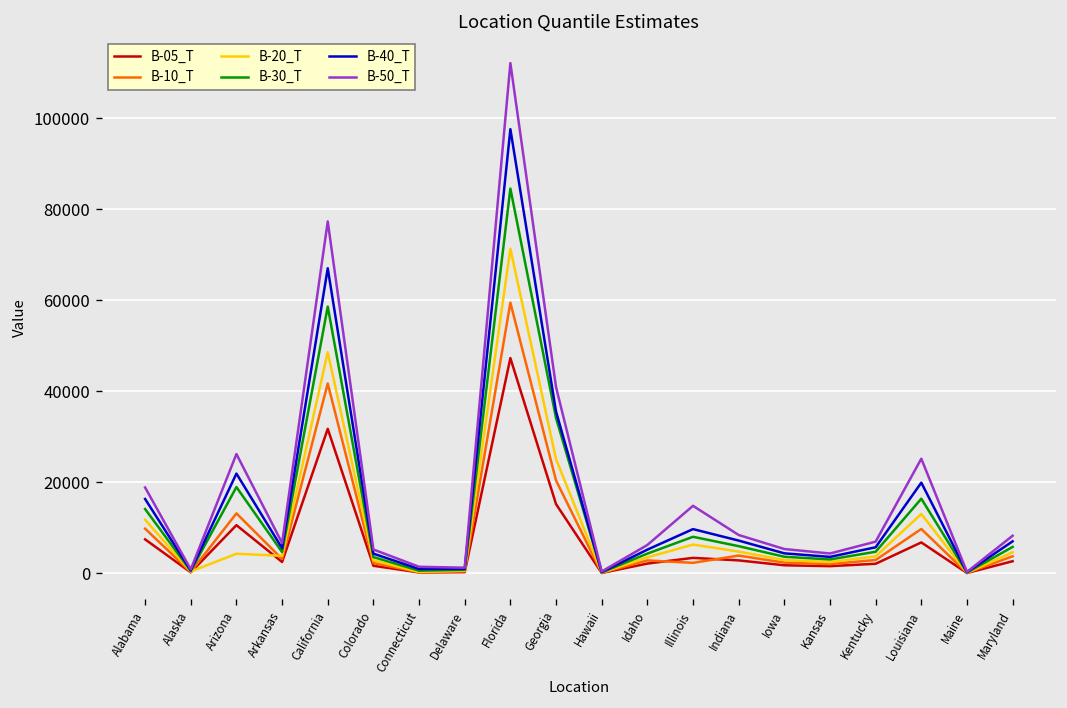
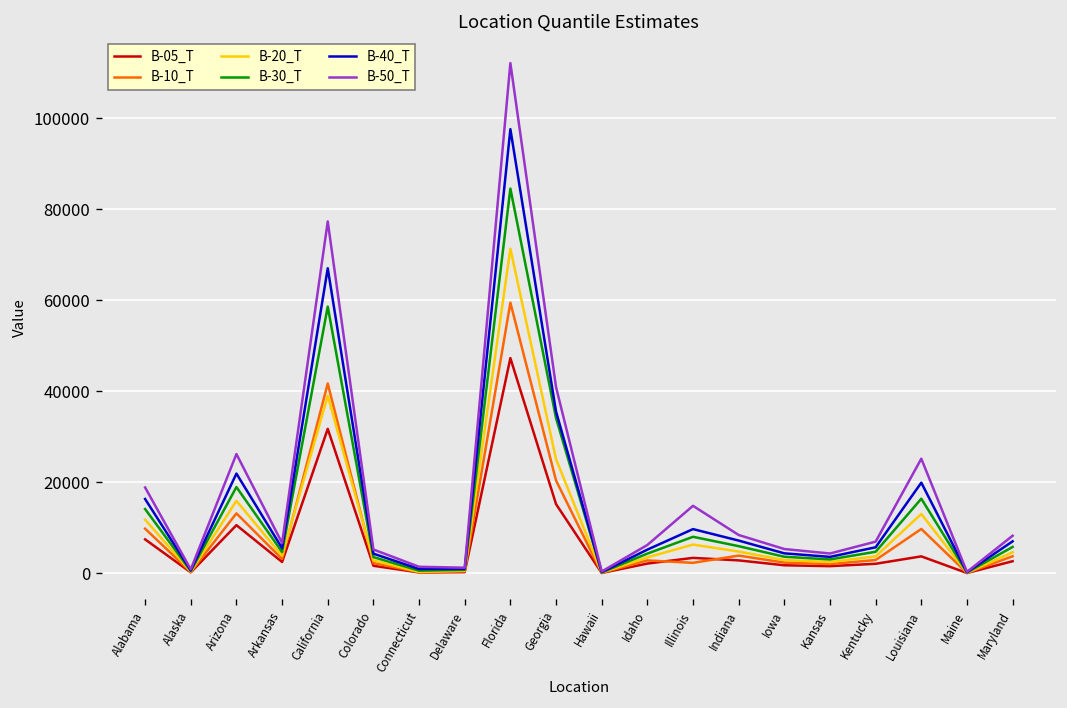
  {
    "B-05_T": {
      "Alabama": 7000,
      "Arizona": 11000,
      "California": 32000,
      "Florida": 47000,
      "Georgia": 15000,
      "Idaho": 2000,
      "Illinois": 3000,
      "Indiana": 3000,
      "Kentucky": 2000,
-     "Louisiana": 7000,
+     "Louisiana": 4000,
      "Maryland": 3000
    },
    "B-10_T": {
      "Alabama": 10000,
      "Arizona": 13000,
      "California": 42000,
      "Florida": 59000,
      "Georgia": 20000,
      "Illinois": 2000,
      "Indiana": 4000,
      "Kentucky": 3000,
      "Louisiana": 10000,
      "Maryland": 4000
    },
    "B-20_T": {
      "Alabama": 12000,
-     "Arizona": 4000,
+     "Arizona": 16000,
      "Arkansas": 4000,
-     "California": 49000,
+     "California": 39000,
      "Florida": 71000,
      "Georgia": 25000,
      "Illinois": 6000,
      "Indiana": 5000,
      "Kentucky": 4000,
      "Louisiana": 13000,
      "Maryland": 5000
    },
    "B-30_T": {
      "Alabama": 14000,
      "Arizona": 19000,
      "Arkansas": 5000,
      "California": 59000,
      "Colorado": 4000,
      "Florida": 85000,
      "Georgia": 34000,
      "Idaho": 4000,
      "Illinois": 8000,
      "Indiana": 6000,
      "Iowa": 4000,
      "Kentucky": 5000,
      "Louisiana": 16000,
      "Maryland": 6000
    },
    "B-40_T": {
      "Alabama": 16000,
      "Arizona": 22000,
      "Arkansas": 5000,
      "California": 67000,
      "Colorado": 4000,
      "Florida": 98000,
      "Georgia": 36000,
      "Idaho": 5000,
      "Illinois": 10000,
      "Indiana": 7000,
      "Iowa": 4000,
      "Kentucky": 6000,
      "Louisiana": 20000,
      "Maryland": 7000
    },
    "B-50_T": {
      "Alabama": 19000,
      "Arizona": 26000,
      "Arkansas": 7000,
      "California": 77000,
      "Colorado": 5000,
      "Florida": 112000,
      "Georgia": 41000,
      "Idaho": 6000,
      "Illinois": 15000,
      "Indiana": 8000,
      "Iowa": 5000,
      "Kansas": 4000,
      "Kentucky": 7000,
      "Louisiana": 25000,
      "Maryland": 8000
    }
  }
